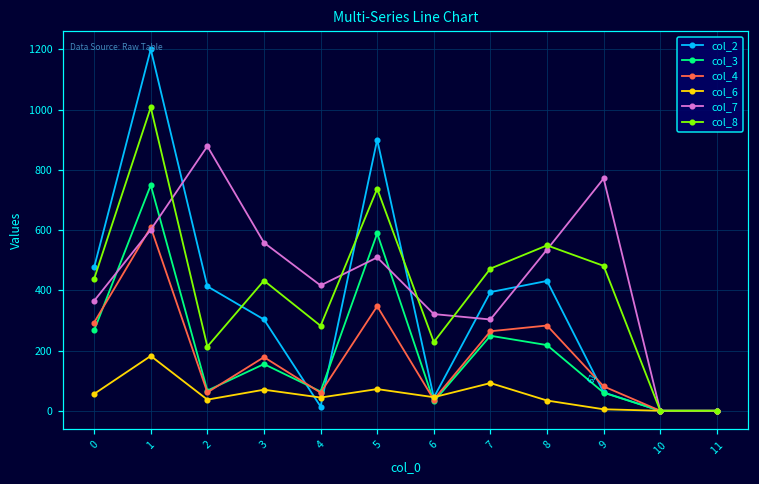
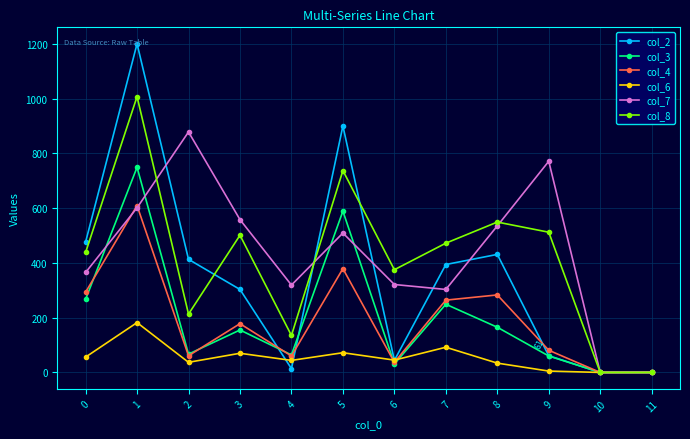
  {
    "col_2": {
      "0": 480,
      "1": 1200,
      "2": 410,
      "3": 300,
      "4": 10,
      "5": 900,
      "7": 390,
      "8": 430
    },
    "col_3": {
      "0": 270,
      "1": 750,
      "3": 160,
      "5": 590,
      "7": 250,
-     "8": 220
+     "8": 170
    },
    "col_4": {
      "0": 290,
      "3": 180,
-     "5": 350,
+     "5": 380,
      "7": 260,
      "8": 280
    },
    "col_6": {
      "0": 60,
      "1": 180,
      "2": 40,
      "3": 70,
      "4": 40,
      "5": 70,
      "7": 90,
      "8": 30,
      "9": 10
    },
    "col_7": {
      "0": 370,
      "2": 880,
      "3": 560,
-     "4": 420,
+     "4": 320,
      "5": 510,
      "6": 320,
      "7": 300,
      "8": 540,
      "9": 770
    },
    "col_8": {
      "0": 440,
      "1": 1010,
      "2": 210,
-     "3": 430,
-     "4": 280,
+     "3": 500,
+     "4": 140,
      "5": 740,
-     "6": 230,
+     "6": 380,
      "7": 470,
      "8": 550,
-     "9": 480
+     "9": 510
    }
  }
